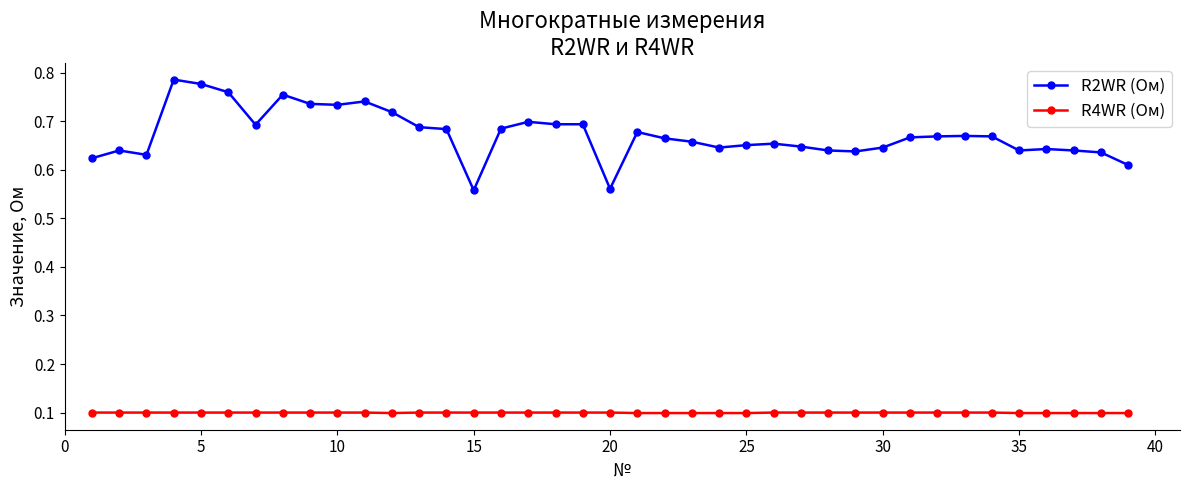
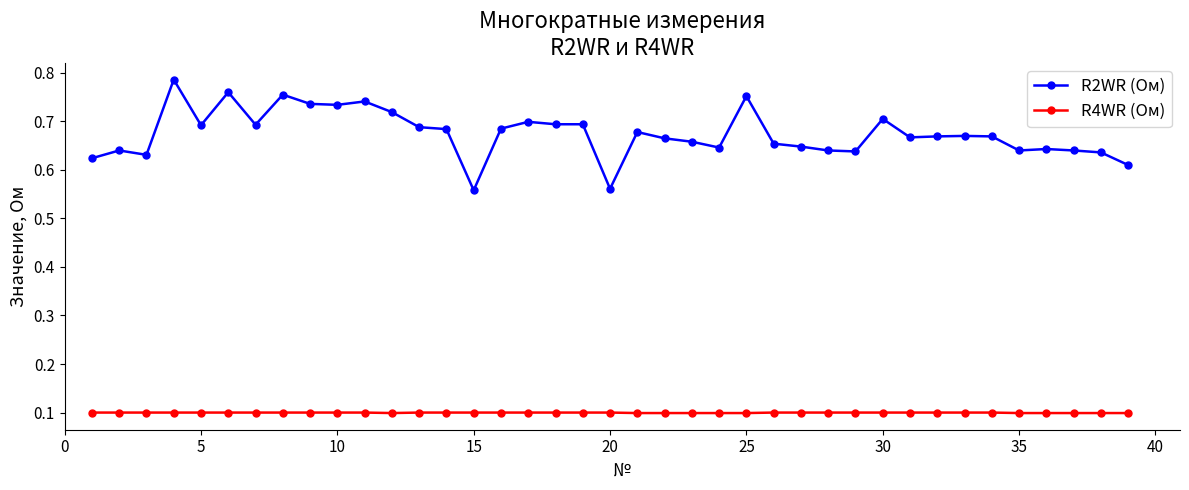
  {
    "R2WR (Ом)": {
-     "5": 0.78,
+     "5": 0.69,
      "10": 0.73,
      "15": 0.56,
      "20": 0.56,
-     "25": 0.65,
-     "30": 0.65,
+     "25": 0.75,
+     "30": 0.71,
      "35": 0.64
    },
    "R4WR (Ом)": {
      "5": 0.10,
      "10": 0.10,
      "15": 0.10,
      "20": 0.10,
      "25": 0.10,
      "30": 0.10,
      "35": 0.10
    }
  }
